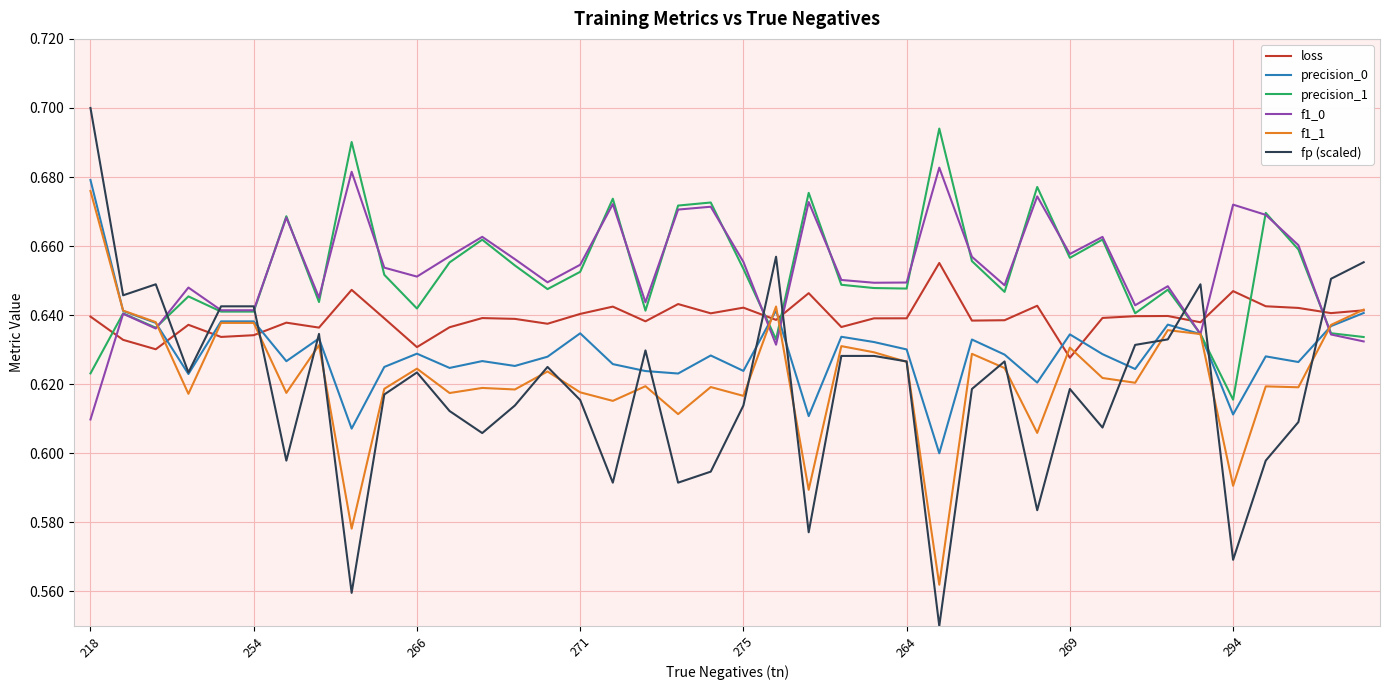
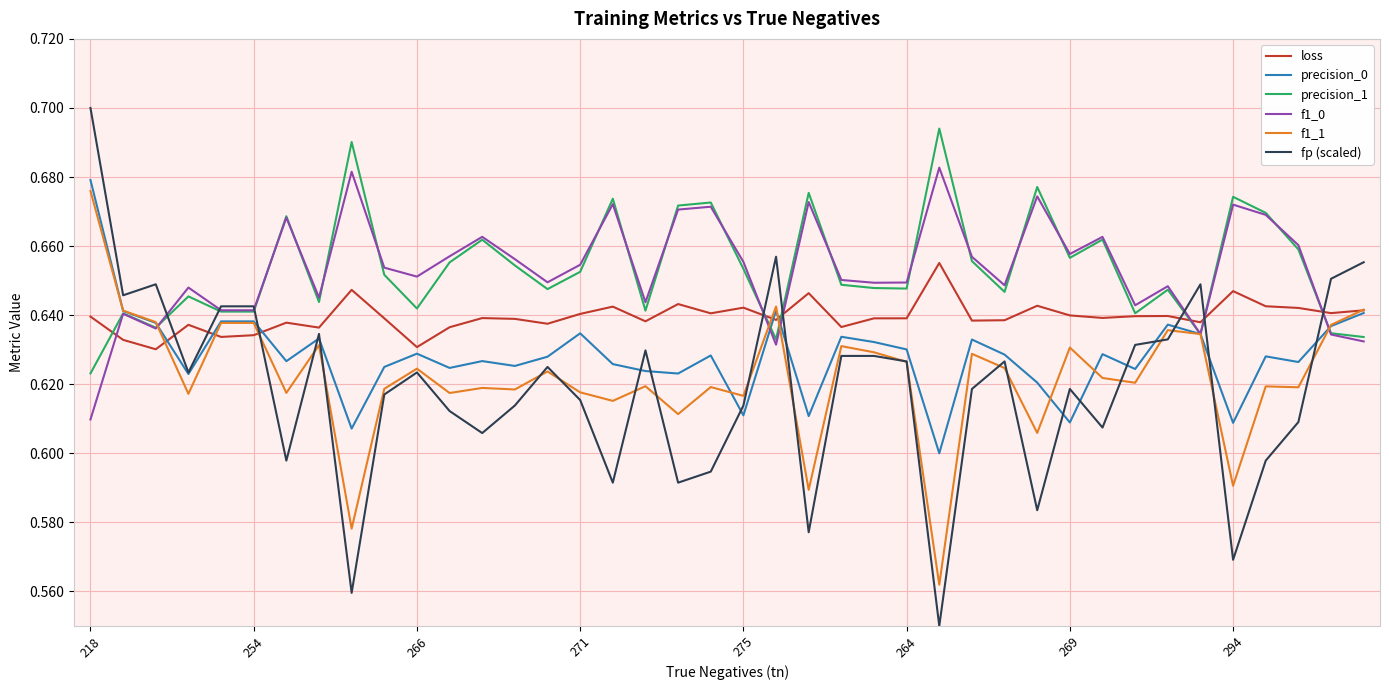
  {
    "loss": {
      "218": 0.640,
      "254": 0.634,
      "266": 0.631,
      "271": 0.640,
      "275": 0.642,
      "264": 0.639,
-     "269": 0.628,
+     "269": 0.640,
      "294": 0.647
    },
    "precision_0": {
      "218": 0.679,
      "266": 0.629,
      "271": 0.635,
-     "275": 0.624,
+     "275": 0.611,
      "264": 0.630,
-     "269": 0.634,
-     "294": 0.611
+     "269": 0.609,
+     "294": 0.609
    },
    "precision_1": {
      "218": 0.623,
      "266": 0.642,
      "271": 0.653,
      "275": 0.653,
      "264": 0.648,
      "269": 0.657,
-     "294": 0.616
+     "294": 0.674
    },
    "f1_0": {
      "218": 0.610,
      "266": 0.651,
      "271": 0.655,
      "275": 0.655,
      "264": 0.649,
      "269": 0.658,
      "294": 0.672
    },
    "f1_1": {
      "218": 0.676,
      "266": 0.625,
      "271": 0.618,
      "275": 0.617,
      "269": 0.631,
      "294": 0.591
    },
    "fp (scaled)": {
      "218": 0.700,
      "254": 0.643,
      "266": 0.623,
      "271": 0.615,
      "275": 0.614,
      "269": 0.619,
      "294": 0.569
    }
  }
